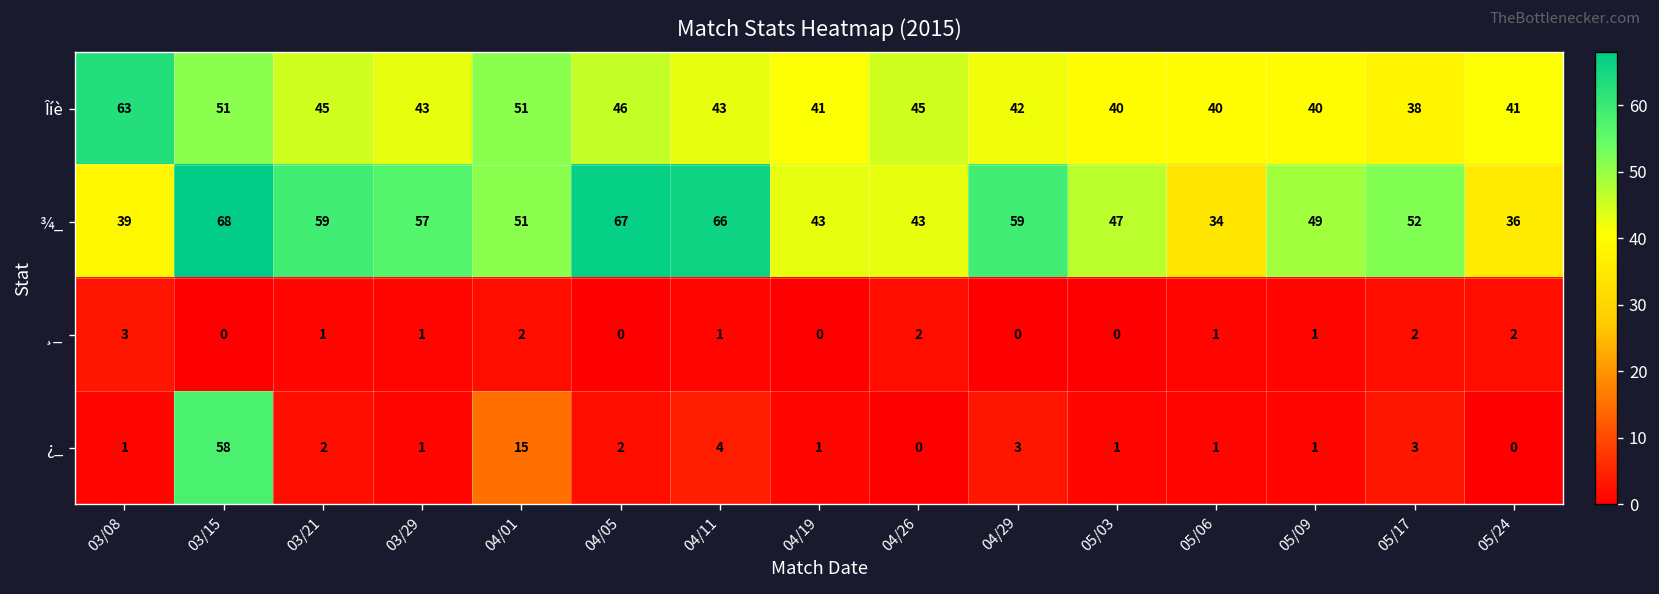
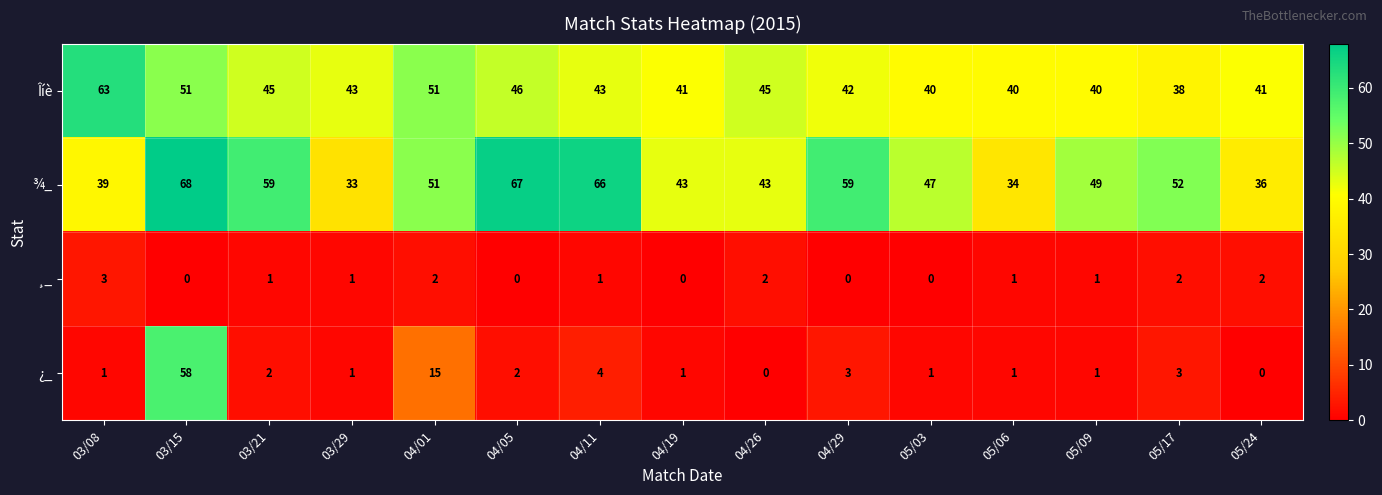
  {
    "Îíè": {
      "03/08": 63,
      "03/15": 51,
      "03/21": 45,
      "03/29": 43,
      "04/01": 51,
      "04/05": 46,
      "04/11": 43,
      "04/19": 41,
      "04/26": 45,
      "04/29": 42,
      "05/03": 40,
      "05/06": 40,
      "05/09": 40,
      "05/17": 38,
      "05/24": 41
    },
    "¾_": {
      "03/08": 39,
      "03/15": 68,
      "03/21": 59,
-     "03/29": 57,
+     "03/29": 33,
      "04/01": 51,
      "04/05": 67,
      "04/11": 66,
      "04/19": 43,
      "04/26": 43,
      "04/29": 59,
      "05/03": 47,
      "05/06": 34,
      "05/09": 49,
      "05/17": 52,
      "05/24": 36
    },
    "¸_": {
      "03/08": 3,
      "03/15": 0,
      "03/21": 1,
      "03/29": 1,
      "04/01": 2,
      "04/05": 0,
      "04/11": 1,
      "04/19": 0,
      "04/26": 2,
      "04/29": 0,
      "05/03": 0,
      "05/06": 1,
      "05/09": 1,
      "05/17": 2,
      "05/24": 2
    },
    "¿_": {
      "03/08": 1,
      "03/15": 58,
      "03/21": 2,
      "03/29": 1,
      "04/01": 15,
      "04/05": 2,
      "04/11": 4,
      "04/19": 1,
      "04/26": 0,
      "04/29": 3,
      "05/03": 1,
      "05/06": 1,
      "05/09": 1,
      "05/17": 3,
      "05/24": 0
    }
  }
